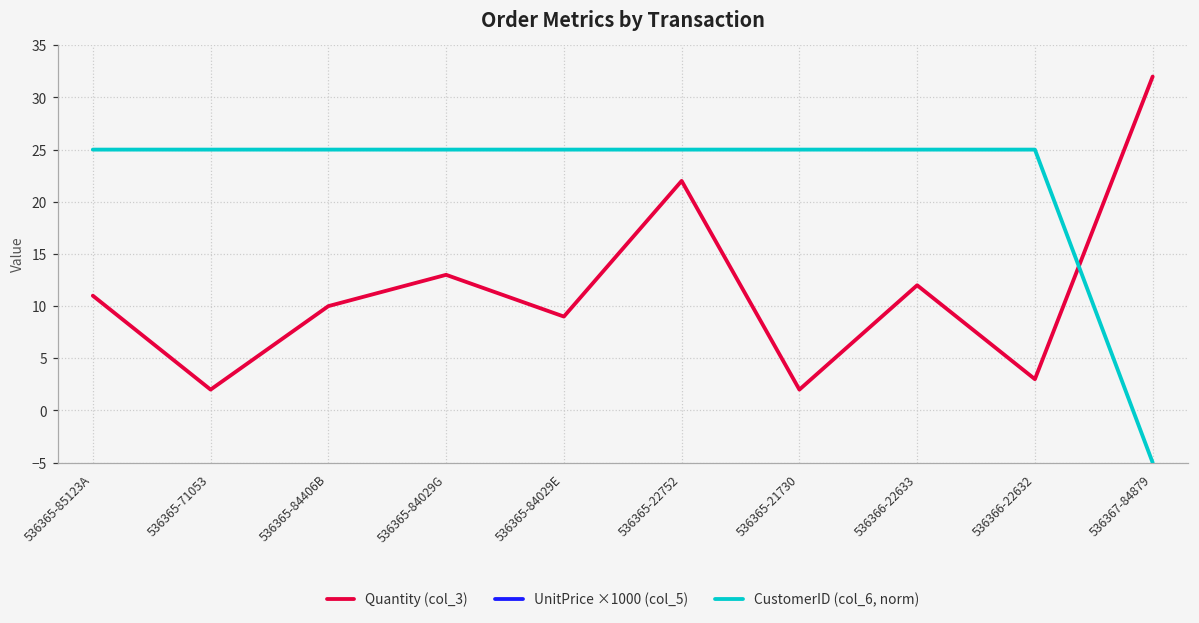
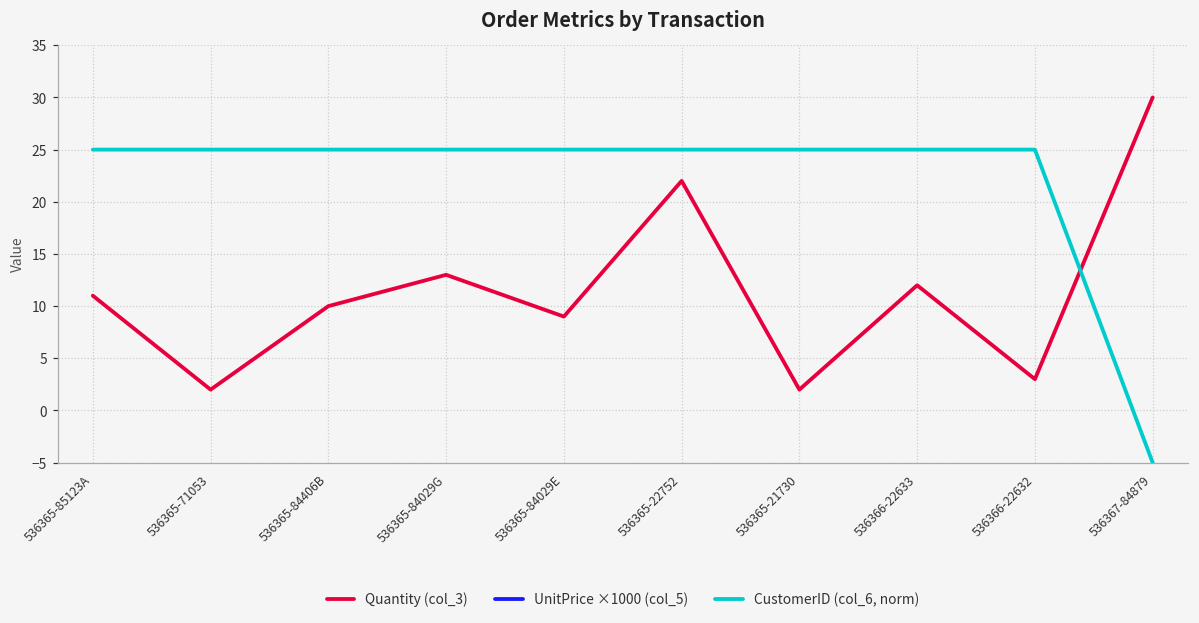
  {
    "Quantity (col_3)": {
      "536365-85123A": 11,
      "536365-71053": 2,
      "536365-84406B": 10,
      "536365-84029G": 13,
      "536365-84029E": 9,
      "536365-22752": 22,
      "536365-21730": 2,
      "536366-22633": 12,
      "536366-22632": 3,
-     "536367-84879": 32
+     "536367-84879": 30
    },
    "CustomerID (col_6, norm)": {
      "536365-85123A": 25,
      "536365-71053": 25,
      "536365-84406B": 25,
      "536365-84029G": 25,
      "536365-84029E": 25,
      "536365-22752": 25,
      "536365-21730": 25,
      "536366-22633": 25,
      "536366-22632": 25,
      "536367-84879": -5
    }
  }
